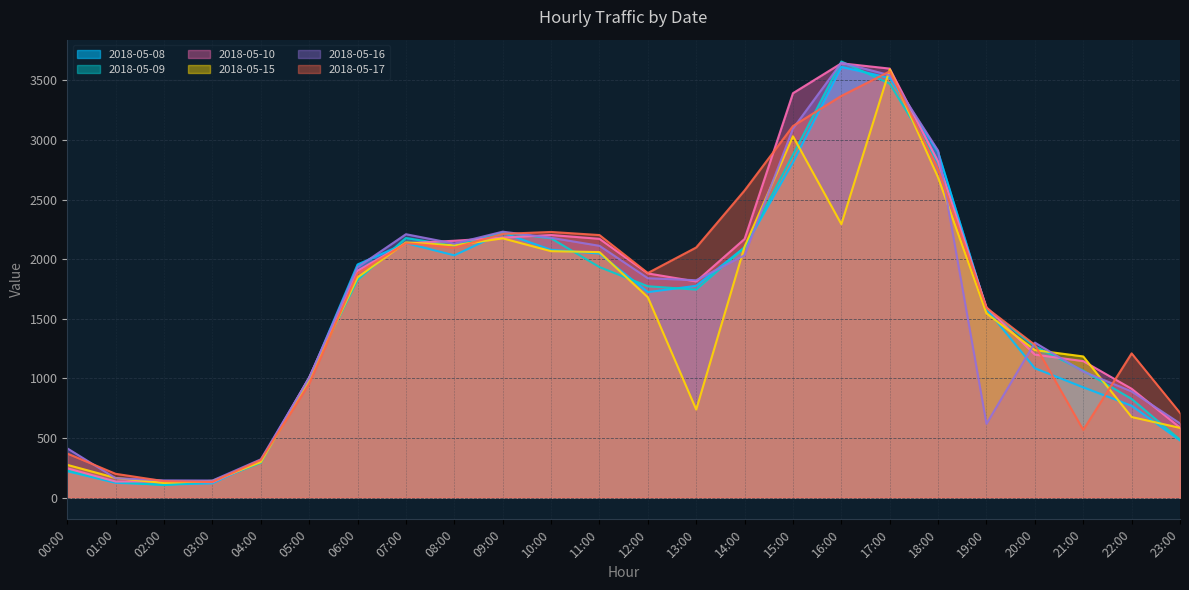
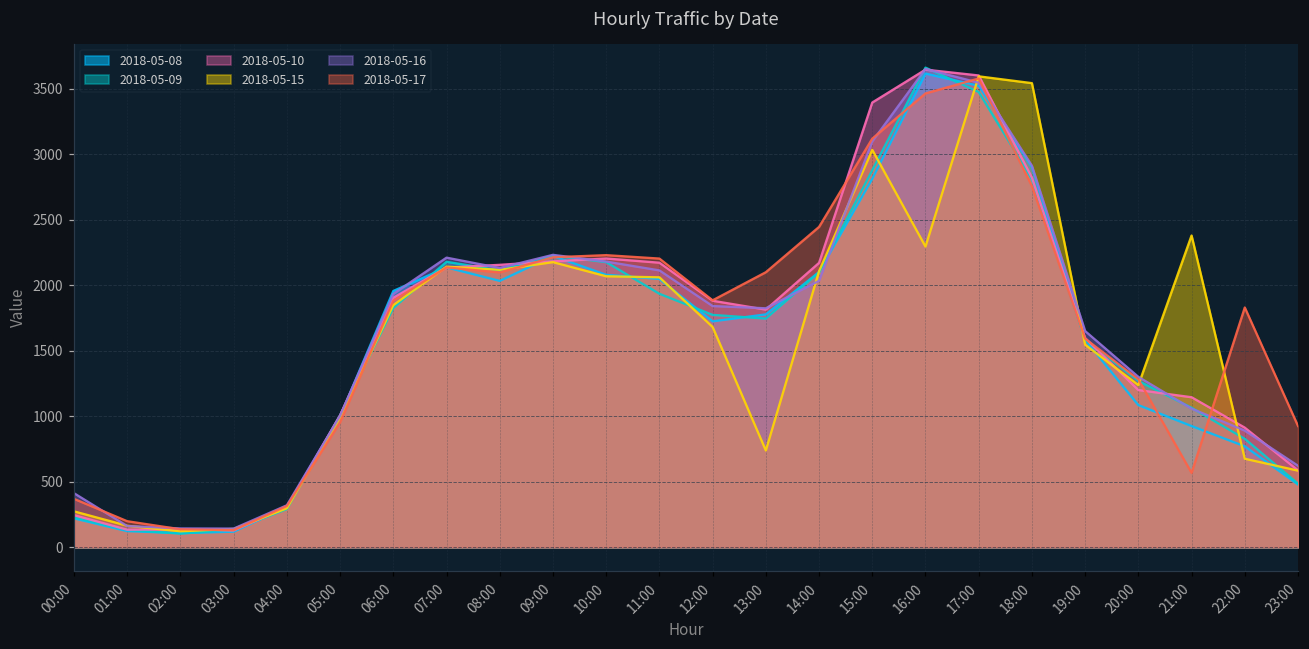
  {
    "2018-05-10": {
      "06:00": 1900,
      "08:00": 2160,
      "10:00": 2200,
      "11:00": 2170,
      "14:00": 2170,
      "15:00": 3390,
      "20:00": 1200,
      "21:00": 1140,
      "22:00": 910
    },
    "2018-05-15": {
      "00:00": 270,
      "06:00": 1850,
      "12:00": 1680,
      "13:00": 740,
      "15:00": 3030,
      "16:00": 2290,
-     "18:00": 2690,
+     "18:00": 3540,
      "19:00": 1550,
      "20:00": 1240,
-     "21:00": 1180,
+     "21:00": 2380,
      "22:00": 680
    },
    "2018-05-16": {
      "00:00": 410,
      "06:00": 1930,
      "07:00": 2210,
      "11:00": 2110,
      "12:00": 1840,
      "14:00": 2030,
      "15:00": 3100,
      "17:00": 3540,
-     "19:00": 620,
+     "19:00": 1650,
      "22:00": 890,
      "23:00": 620
    },
    "2018-05-17": {
      "00:00": 370,
      "01:00": 200,
      "05:00": 950,
      "06:00": 1880,
      "10:00": 2230,
      "11:00": 2200,
      "13:00": 2100,
-     "14:00": 2580,
+     "14:00": 2440,
      "15:00": 3120,
-     "16:00": 3370,
+     "16:00": 3460,
      "18:00": 2760,
      "21:00": 570,
-     "22:00": 1210,
-     "23:00": 710
+     "22:00": 1830,
+     "23:00": 930
    }
  }
